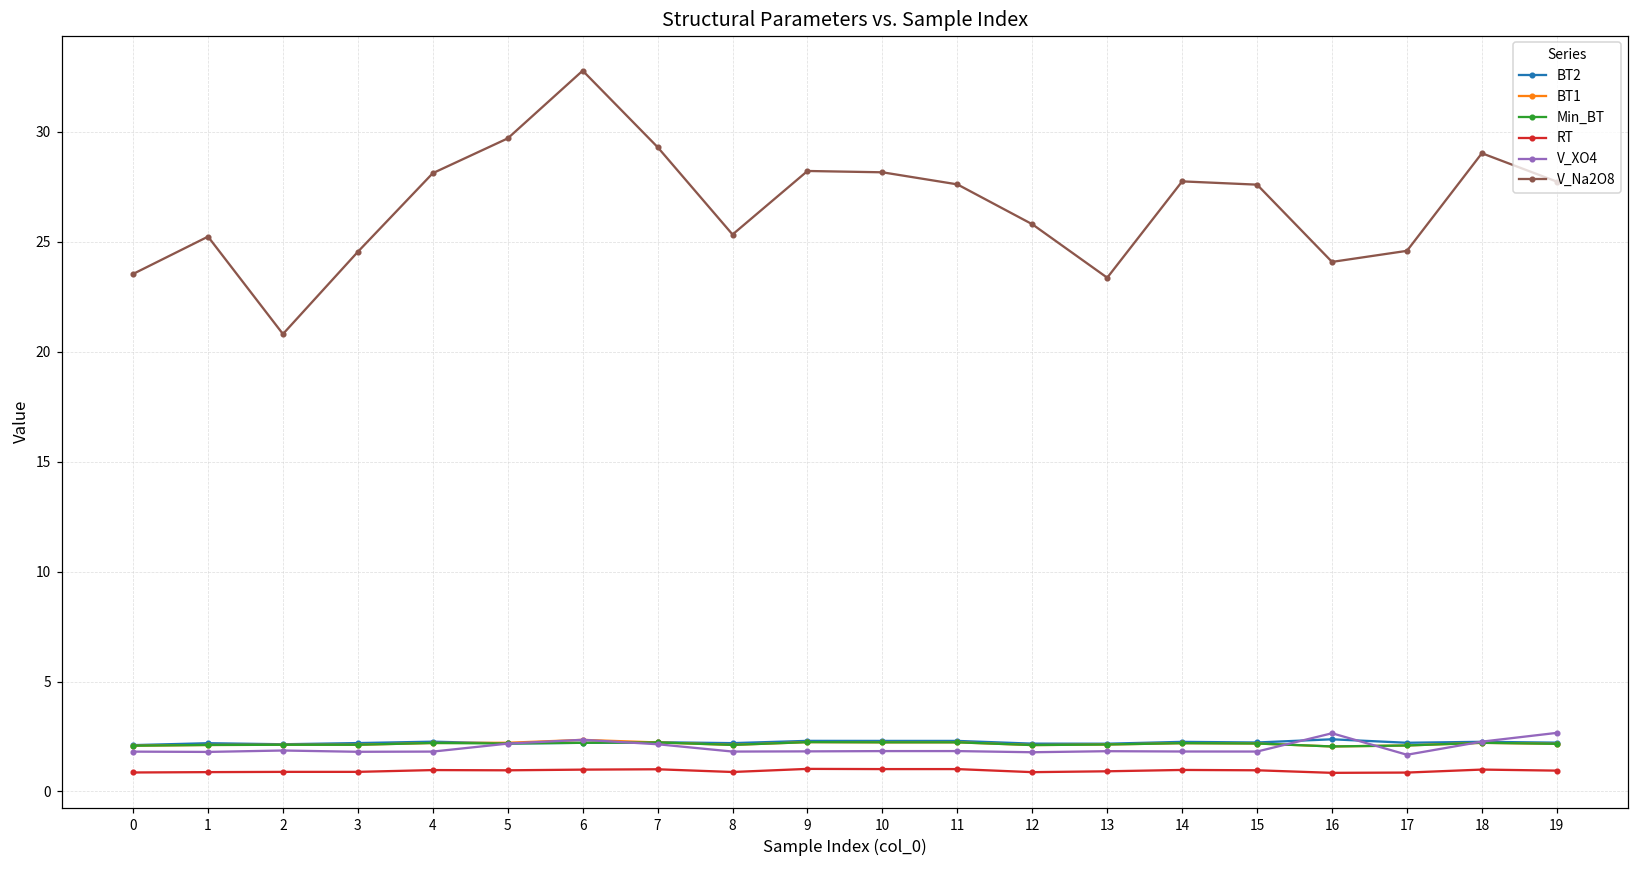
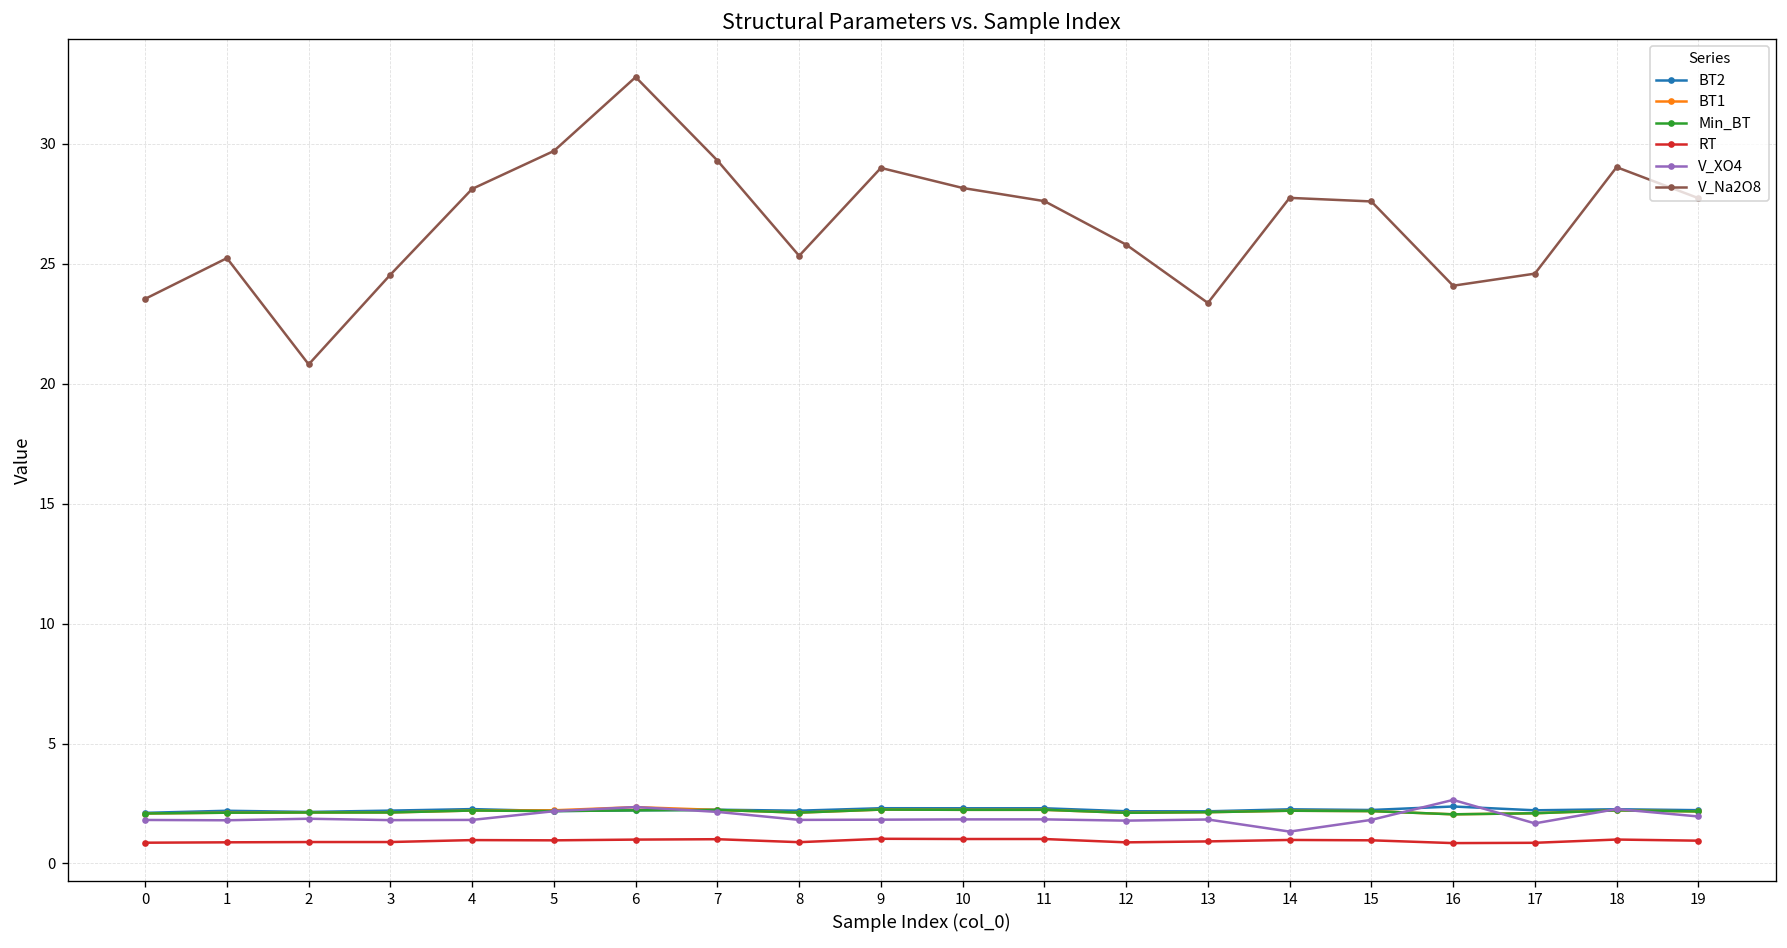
  {
    "BT2": {
      "16": 2.4
    },
    "RT": {
      "0": 0.9,
      "1": 0.9,
      "2": 0.9,
      "3": 0.9,
      "4": 1.0,
      "5": 1.0,
      "6": 1.0,
      "7": 1.0,
      "8": 0.9,
      "9": 1.0,
      "10": 1.0,
      "11": 1.0,
      "12": 0.9,
      "13": 0.9,
      "14": 1.0,
      "15": 1.0,
      "16": 0.8,
      "17": 0.9,
      "18": 1.0,
      "19": 0.9
    },
    "V_XO4": {
      "0": 1.8,
      "1": 1.8,
      "2": 1.9,
      "3": 1.8,
      "4": 1.8,
      "8": 1.8,
      "9": 1.8,
      "10": 1.8,
      "11": 1.8,
      "12": 1.8,
      "13": 1.8,
-     "14": 1.8,
+     "14": 1.3,
      "15": 1.8,
      "16": 2.6,
      "17": 1.7,
-     "19": 2.7
+     "19": 2.0
    },
    "V_Na2O8": {
      "0": 23.5,
      "1": 25.2,
      "2": 20.8,
      "3": 24.6,
      "4": 28.1,
      "5": 29.7,
      "6": 32.8,
      "7": 29.3,
      "8": 25.3,
-     "9": 28.2,
+     "9": 29.0,
      "10": 28.2,
      "11": 27.6,
      "12": 25.8,
      "13": 23.4,
      "14": 27.8,
      "15": 27.6,
      "16": 24.1,
      "17": 24.6,
      "18": 29.0
    }
  }
